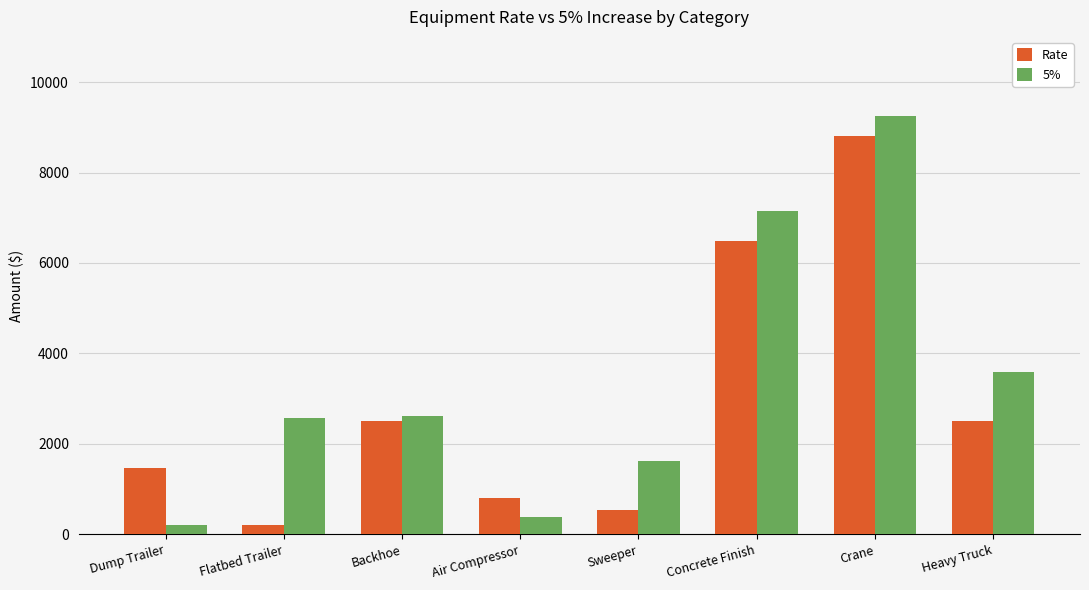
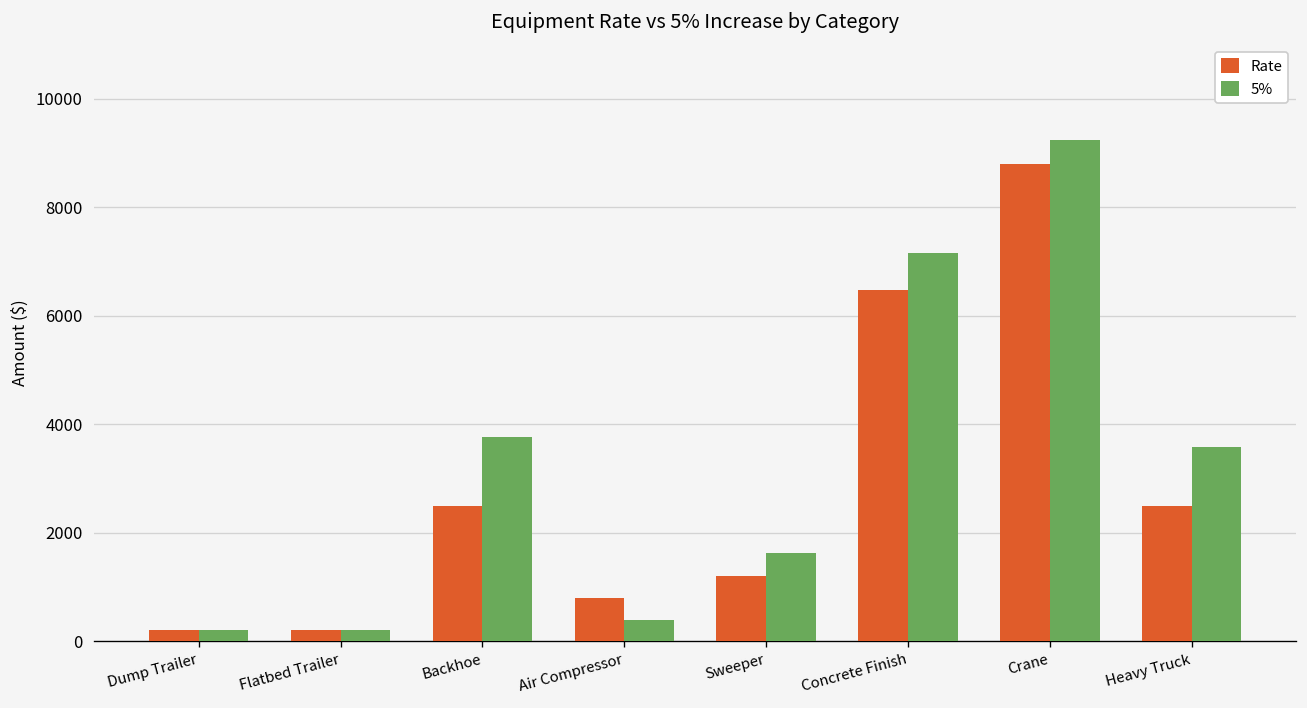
  {
    "Rate": {
-     "Dump Trailer": 1500,
+     "Dump Trailer": 200,
      "Flatbed Trailer": 200,
      "Backhoe": 2500,
      "Air Compressor": 800,
-     "Sweeper": 500,
+     "Sweeper": 1200,
      "Concrete Finish": 6500,
      "Crane": 8800,
      "Heavy Truck": 2500
    },
    "5%": {
      "Dump Trailer": 200,
-     "Flatbed Trailer": 2600,
-     "Backhoe": 2600,
+     "Flatbed Trailer": 200,
+     "Backhoe": 3800,
      "Air Compressor": 400,
      "Sweeper": 1600,
      "Concrete Finish": 7100,
      "Crane": 9200,
      "Heavy Truck": 3600
    }
  }
